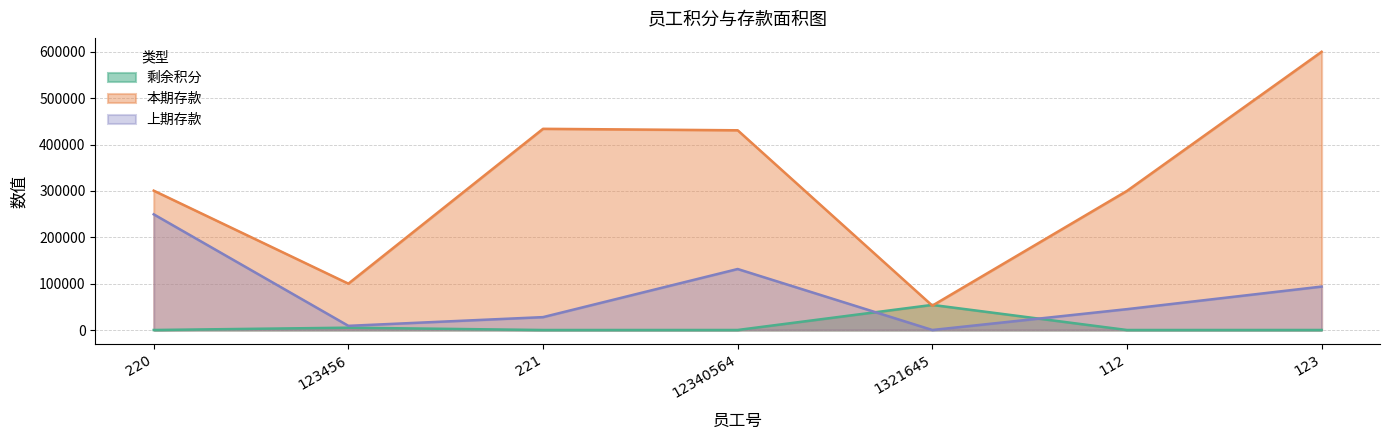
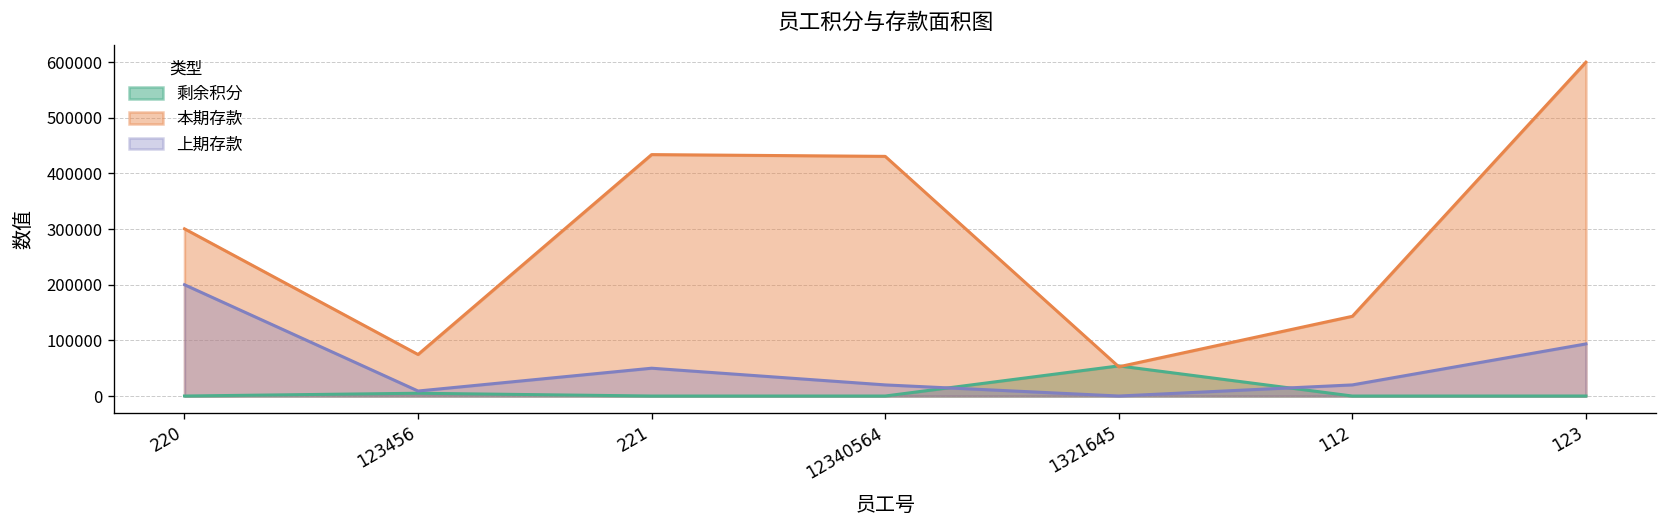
  {
    "剩余积分": {
      "220": 0,
      "221": 0,
      "12340564": 0,
      "112": 0,
      "123": 0
    },
    "本期存款": {
      "220": 300000,
-     "123456": 100000,
+     "123456": 70000,
      "221": 430000,
      "12340564": 430000,
-     "112": 300000,
+     "112": 140000,
      "123": 600000
    },
    "上期存款": {
-     "220": 250000,
-     "221": 30000,
-     "12340564": 130000,
+     "220": 200000,
+     "221": 50000,
+     "12340564": 20000,
      "1321645": 0,
-     "112": 40000,
+     "112": 20000,
      "123": 90000
    }
  }
